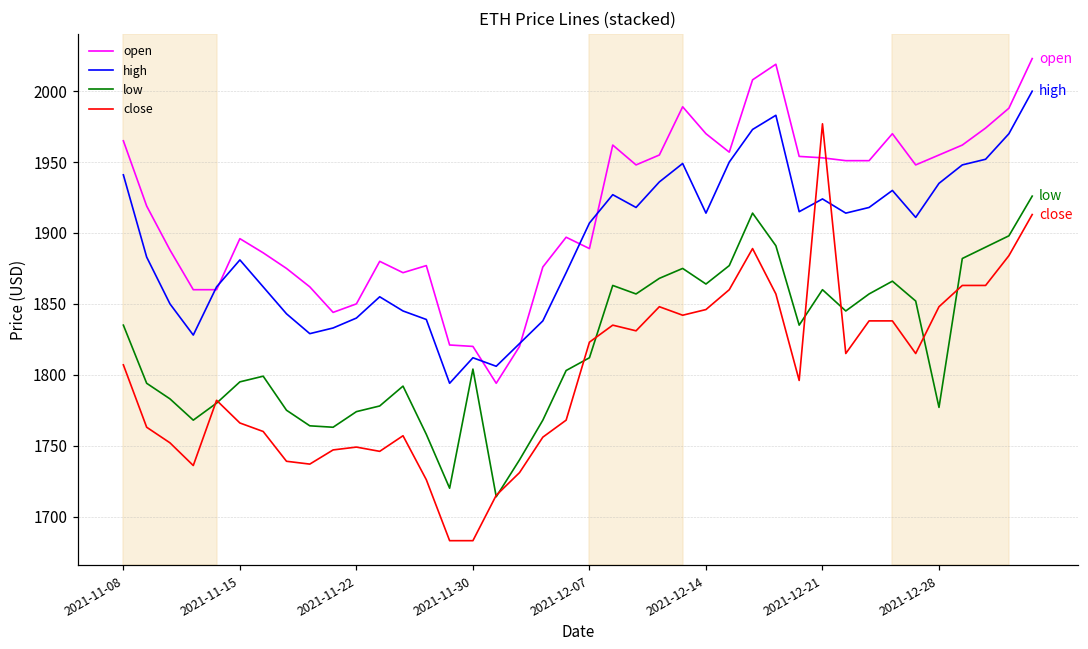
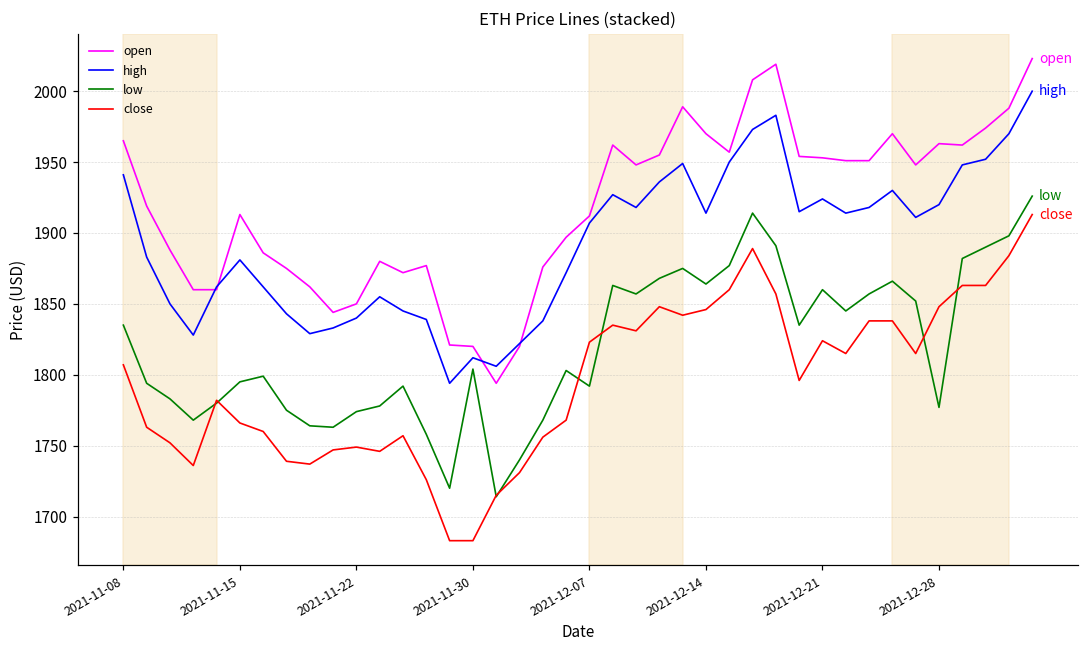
  {
    "open": {
      "2021-11-08": 1965,
-     "2021-11-15": 1896,
+     "2021-11-15": 1913,
      "2021-11-22": 1850,
      "2021-11-30": 1820,
-     "2021-12-07": 1889,
+     "2021-12-07": 1912,
      "2021-12-14": 1970,
      "2021-12-21": 1953,
-     "2021-12-28": 1955
+     "2021-12-28": 1963
    },
    "high": {
      "2021-11-08": 1941,
      "2021-11-15": 1881,
      "2021-11-22": 1840,
      "2021-11-30": 1812,
      "2021-12-07": 1907,
      "2021-12-14": 1914,
      "2021-12-21": 1924,
-     "2021-12-28": 1935
+     "2021-12-28": 1920
    },
    "low": {
      "2021-11-08": 1835,
      "2021-11-15": 1795,
      "2021-11-22": 1774,
      "2021-11-30": 1804,
-     "2021-12-07": 1812,
+     "2021-12-07": 1792,
      "2021-12-14": 1864,
      "2021-12-21": 1860,
      "2021-12-28": 1777
    },
    "close": {
      "2021-11-08": 1807,
      "2021-11-15": 1766,
      "2021-11-22": 1749,
      "2021-11-30": 1683,
      "2021-12-07": 1823,
      "2021-12-14": 1846,
-     "2021-12-21": 1977,
+     "2021-12-21": 1824,
      "2021-12-28": 1848
    }
  }
